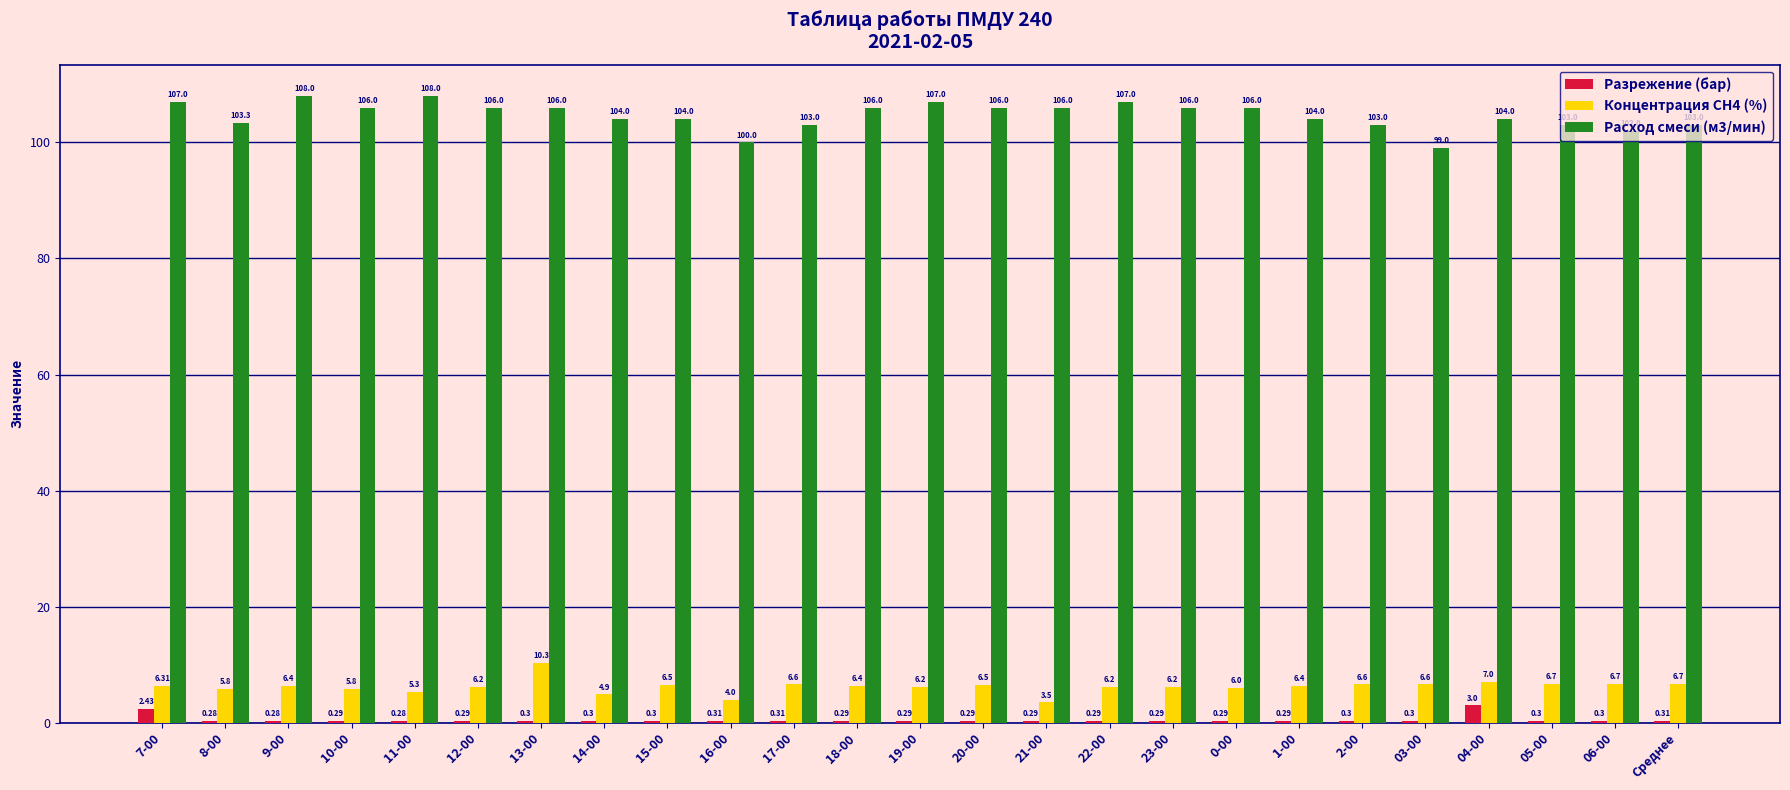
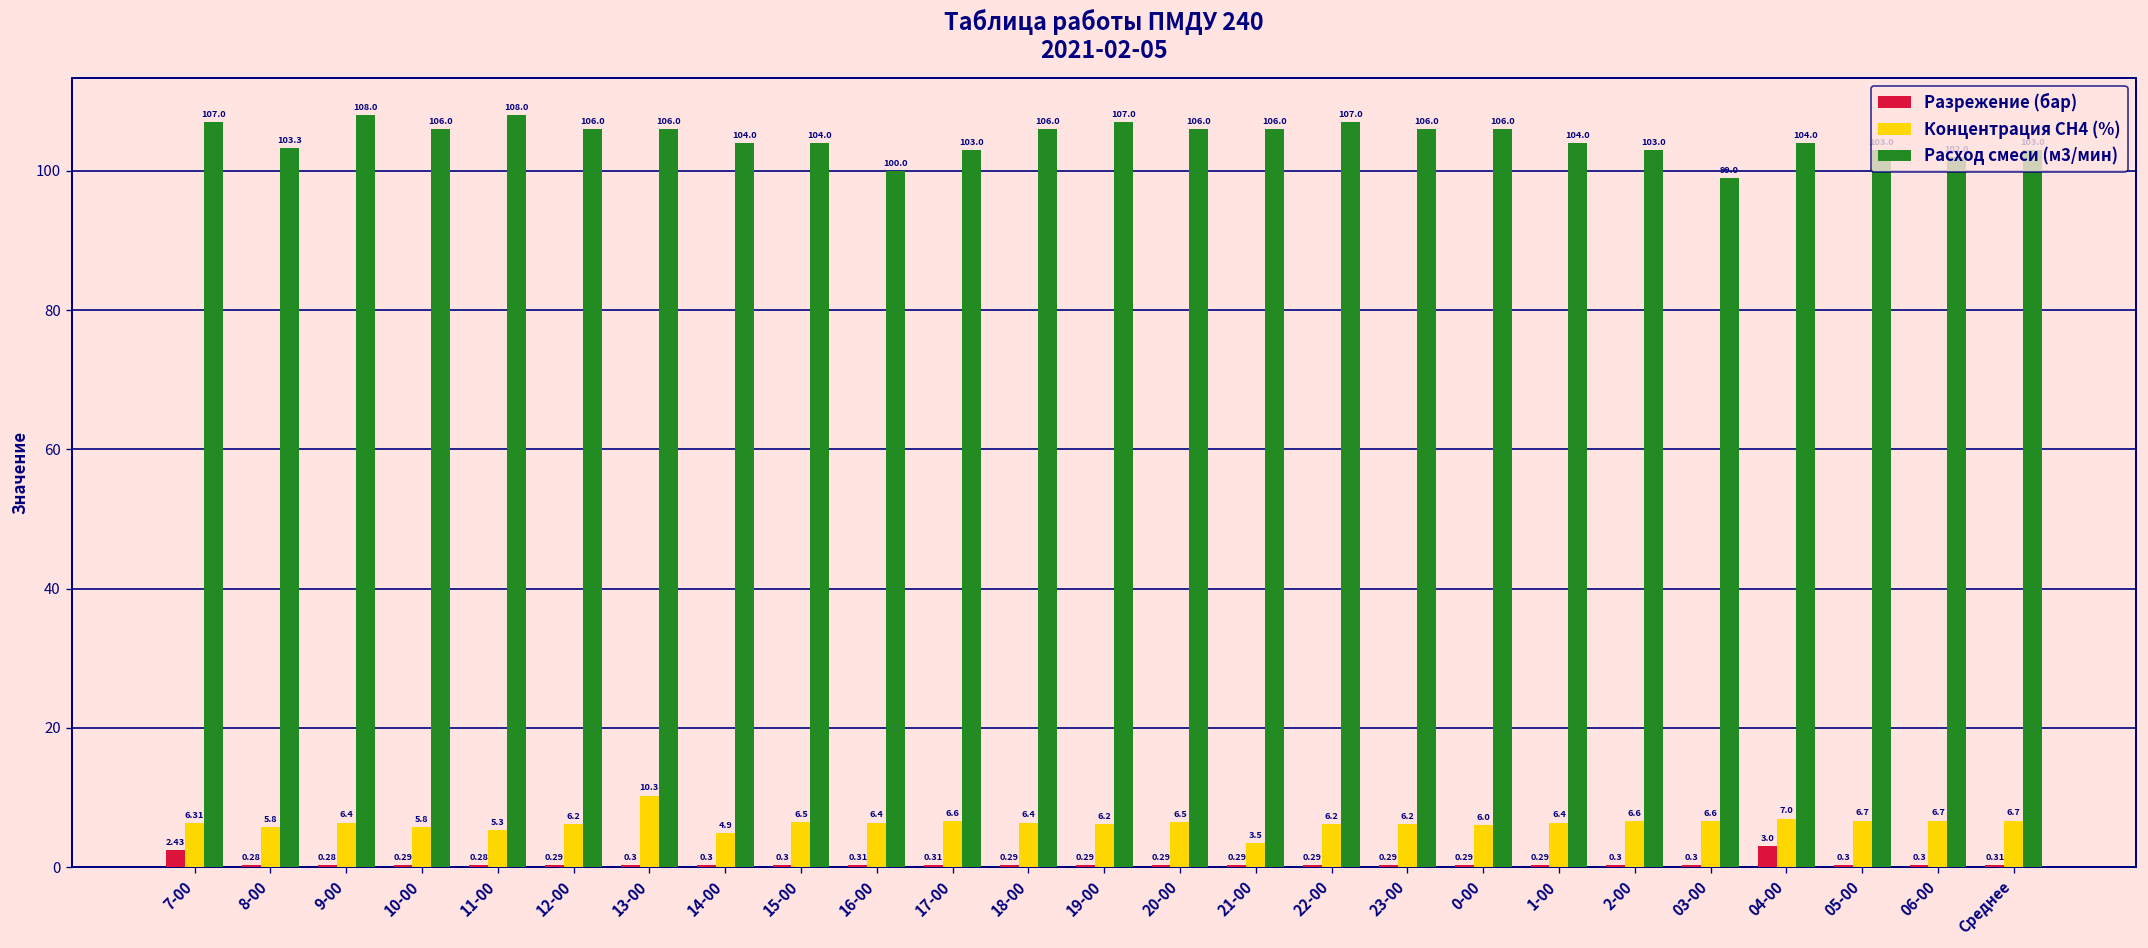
  {
    "Разрежение (бар)": {
      "7-00": 2.43,
      "8-00": 0.28,
      "9-00": 0.28,
      "10-00": 0.29,
      "11-00": 0.28,
      "12-00": 0.29,
      "13-00": 0.3,
      "14-00": 0.3,
      "15-00": 0.3,
      "16-00": 0.31,
      "17-00": 0.31,
      "18-00": 0.29,
      "19-00": 0.29,
      "20-00": 0.29,
      "21-00": 0.29,
      "22-00": 0.29,
      "23-00": 0.29,
      "0-00": 0.29,
      "1-00": 0.29,
      "2-00": 0.3,
      "03-00": 0.3,
      "04-00": 3.0,
      "05-00": 0.3,
      "06-00": 0.3,
      "Среднее": 0.31
    },
    "Концентрация СН4 (%)": {
      "7-00": 6.31,
      "8-00": 5.8,
      "9-00": 6.4,
      "10-00": 5.8,
      "11-00": 5.3,
      "12-00": 6.2,
      "13-00": 10.3,
      "14-00": 4.9,
      "15-00": 6.5,
-     "16-00": 4.0,
+     "16-00": 6.4,
      "17-00": 6.6,
      "18-00": 6.4,
      "19-00": 6.2,
      "20-00": 6.5,
      "21-00": 3.5,
      "22-00": 6.2,
      "23-00": 6.2,
      "0-00": 6.0,
      "1-00": 6.4,
      "2-00": 6.6,
      "03-00": 6.6,
      "04-00": 7.0,
      "05-00": 6.7,
      "06-00": 6.7,
      "Среднее": 6.7
    },
    "Расход смеси (м3/мин)": {
      "7-00": 107.0,
      "8-00": 103.3,
      "9-00": 108.0,
      "10-00": 106.0,
      "11-00": 108.0,
      "12-00": 106.0,
      "13-00": 106.0,
      "14-00": 104.0,
      "15-00": 104.0,
      "16-00": 100.0,
      "17-00": 103.0,
      "18-00": 106.0,
      "19-00": 107.0,
      "20-00": 106.0,
      "21-00": 106.0,
      "22-00": 107.0,
      "23-00": 106.0,
      "0-00": 106.0,
      "1-00": 104.0,
      "2-00": 103.0,
      "03-00": 99.0,
      "04-00": 104.0
    }
  }
